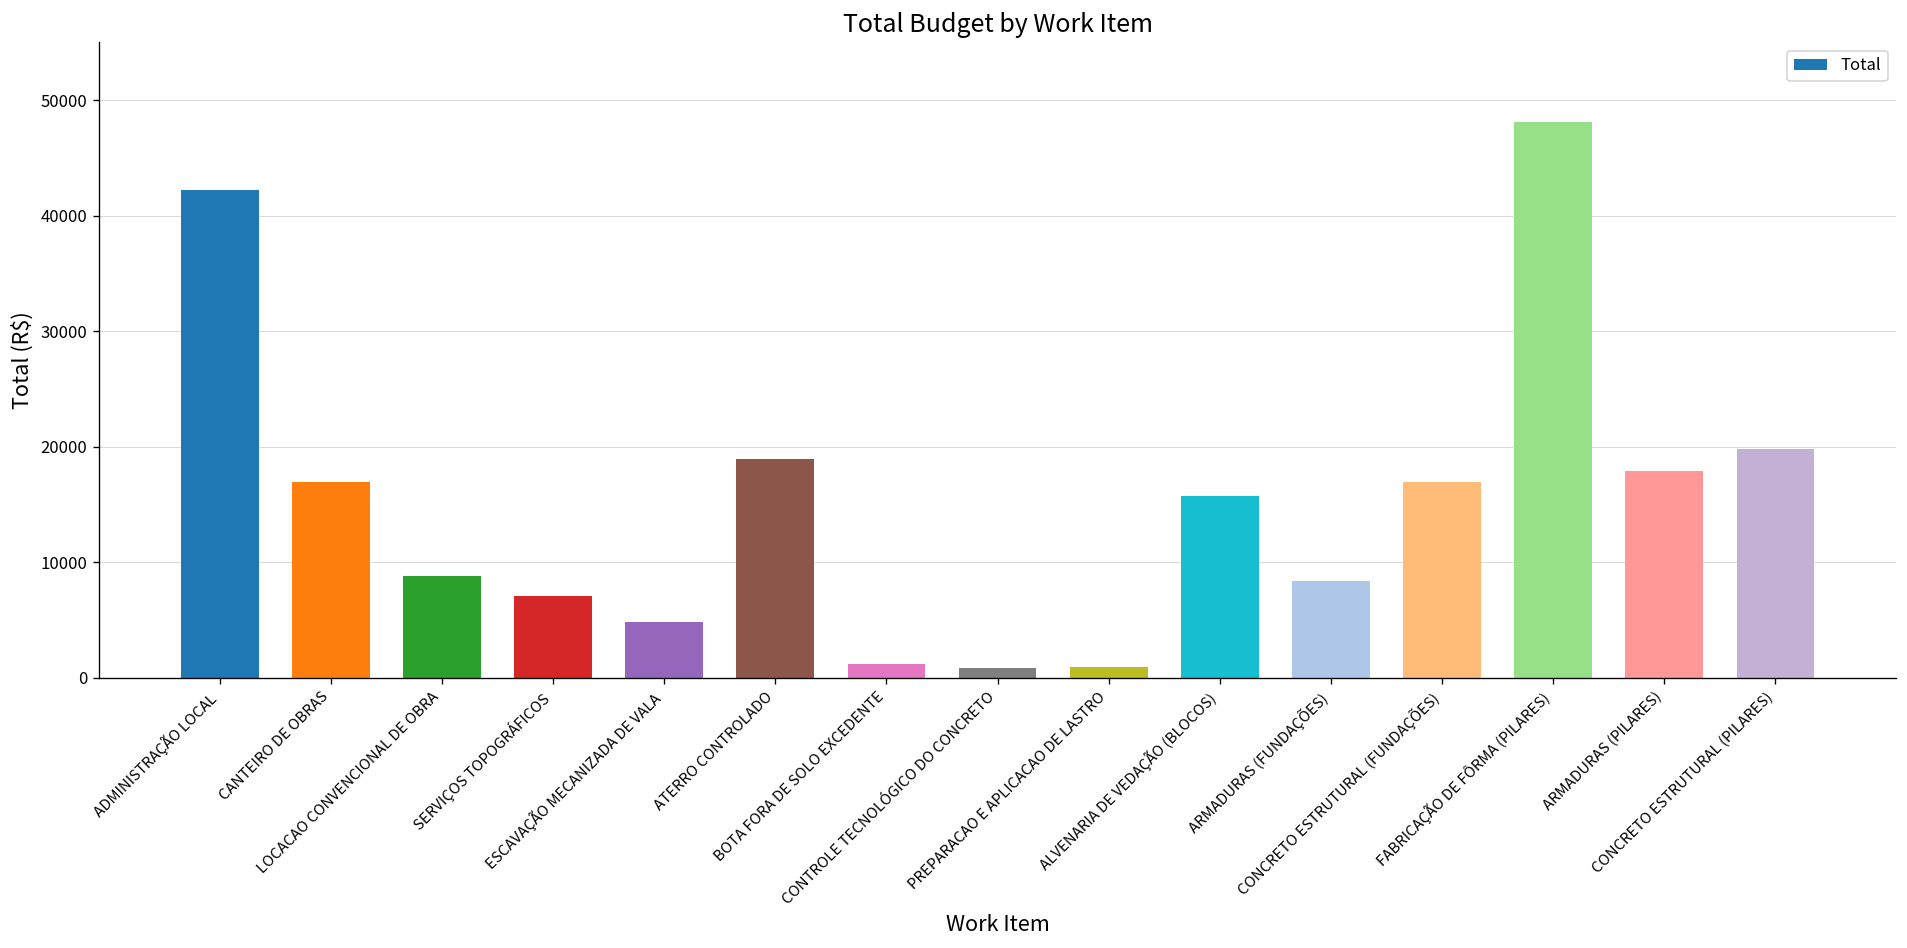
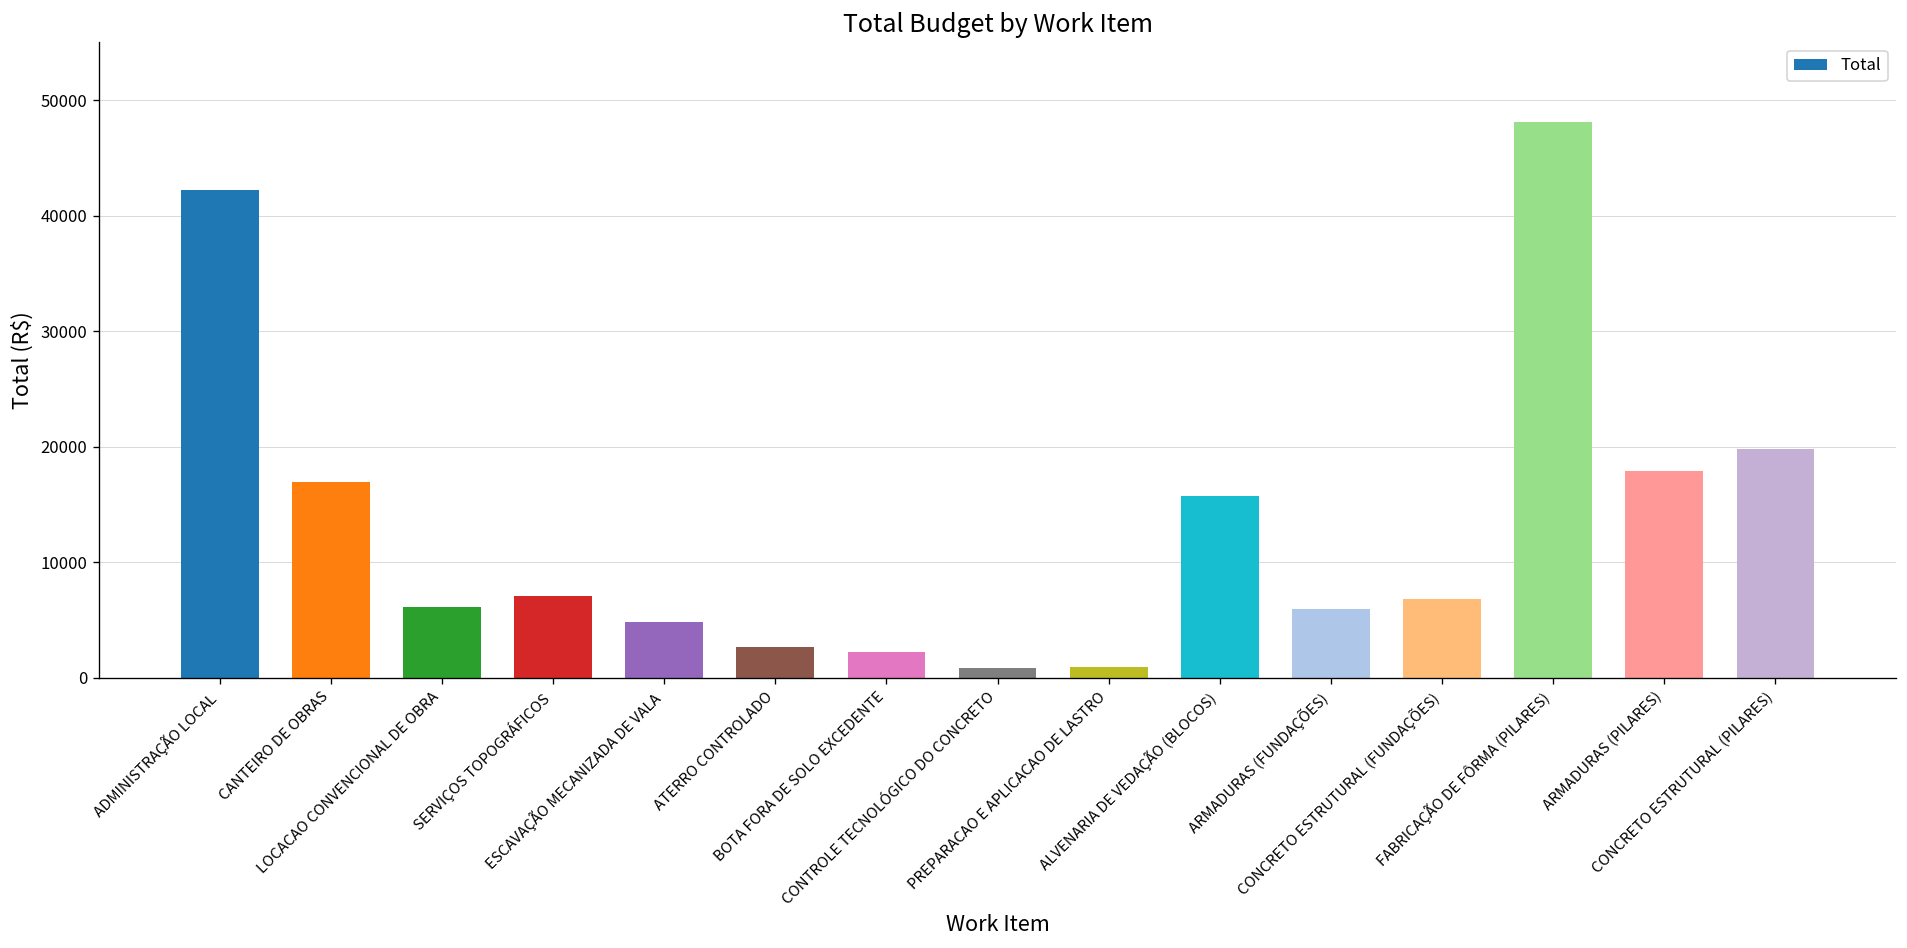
  {
    "ADMINISTRAÇÃO LOCAL": 42000,
    "CANTEIRO DE OBRAS": 17000,
-   "LOCACAO CONVENCIONAL DE OBRA": 9000,
+   "LOCACAO CONVENCIONAL DE OBRA": 6000,
    "SERVIÇOS TOPOGRÁFICOS": 7000,
    "ESCAVAÇÃO MECANIZADA DE VALA": 5000,
-   "ATERRO CONTROLADO": 19000,
-   "BOTA FORA DE SOLO EXCEDENTE": 1000,
+   "ATERRO CONTROLADO": 3000,
+   "BOTA FORA DE SOLO EXCEDENTE": 2000,
    "CONTROLE TECNOLÓGICO DO CONCRETO": 1000,
    "PREPARACAO E APLICACAO DE LASTRO": 1000,
    "ALVENARIA DE VEDAÇÃO (BLOCOS)": 16000,
-   "ARMADURAS (FUNDAÇÕES)": 8000,
-   "CONCRETO ESTRUTURAL (FUNDAÇÕES)": 17000,
+   "ARMADURAS (FUNDAÇÕES)": 6000,
+   "CONCRETO ESTRUTURAL (FUNDAÇÕES)": 7000,
    "FABRICAÇÃO DE FÔRMA (PILARES)": 48000,
    "ARMADURAS (PILARES)": 18000,
    "CONCRETO ESTRUTURAL (PILARES)": 20000
  }
